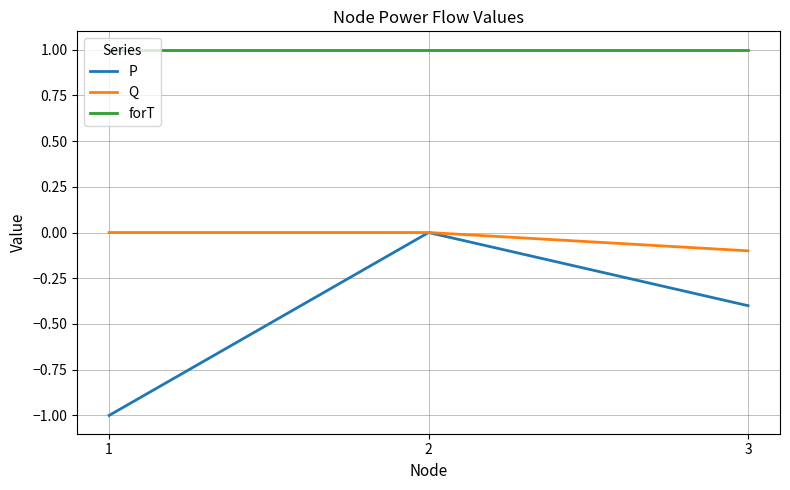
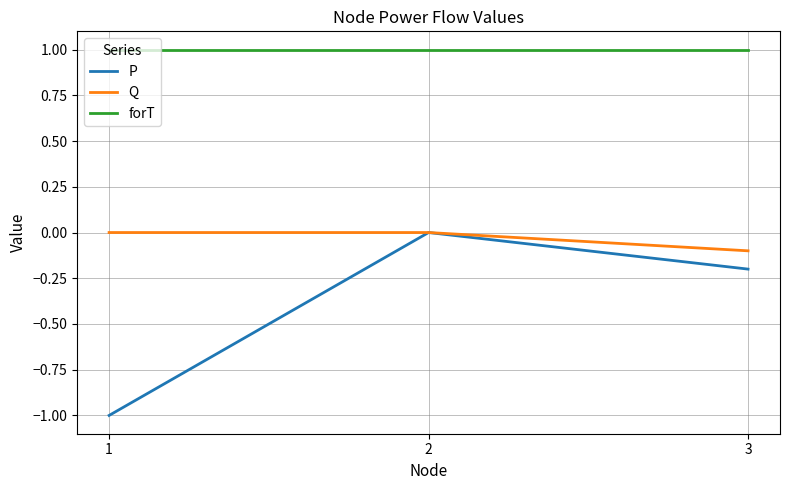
  {
    "P": {
      "1": -1.0,
-     "3": -0.4
+     "3": -0.2
    },
    "Q": {
      "1": 0.0,
      "3": -0.1
    },
    "forT": {
      "2": 1.0,
      "3": 1.0
    }
  }
